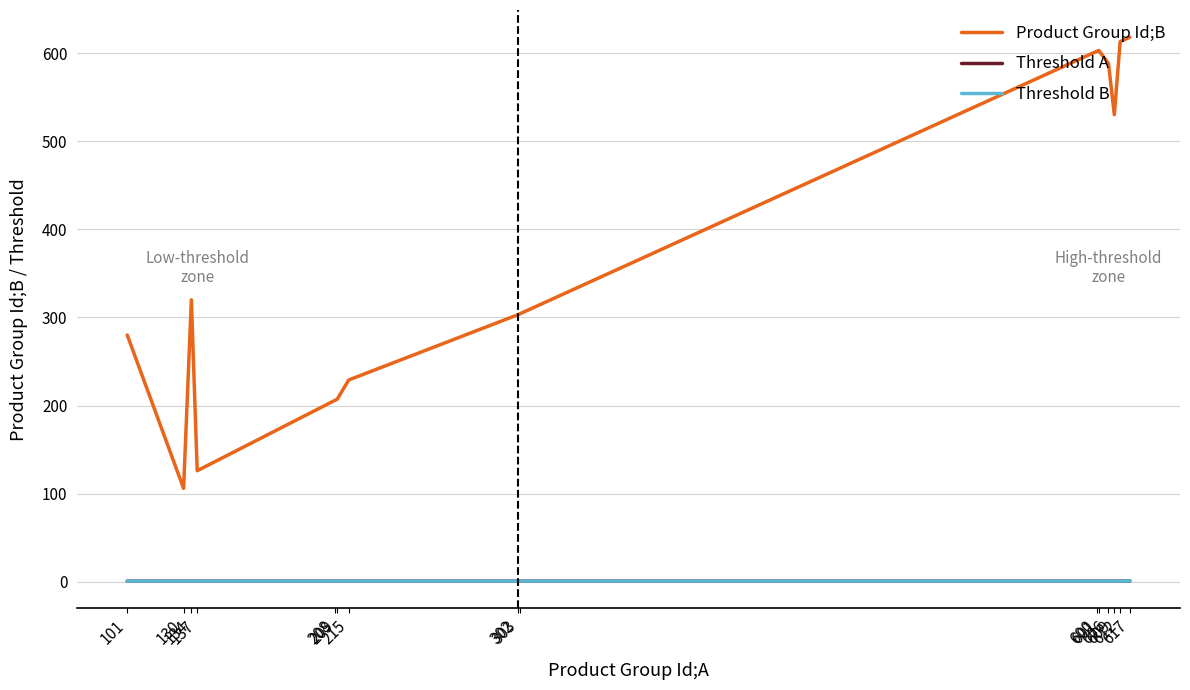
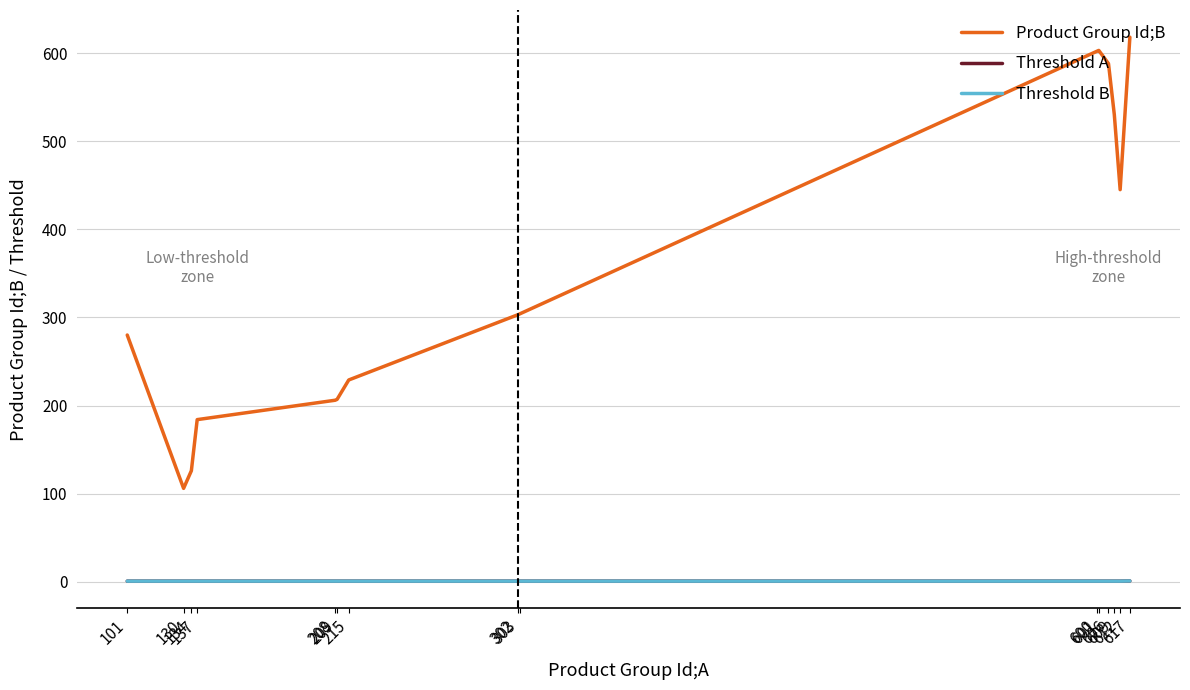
  {
    "Product Group Id;B": {
      "101": 280,
      "130": 110,
-     "134": 320,
-     "137": 130,
+     "134": 130,
+     "137": 180,
      "208": 210,
      "209": 210,
      "215": 230,
      "302": 300,
      "303": 300,
      "600": 600,
      "601": 600,
      "606": 590,
      "609": 530,
-     "612": 610,
+     "612": 450,
      "617": 620
    },
    "Threshold B": {
      "101": 0,
      "130": 0,
      "134": 0,
      "137": 0,
      "208": 0,
      "209": 0,
      "215": 0,
      "302": 0,
      "303": 0,
      "600": 0,
      "601": 0,
      "606": 0,
      "609": 0,
      "612": 0,
      "617": 0
    }
  }
